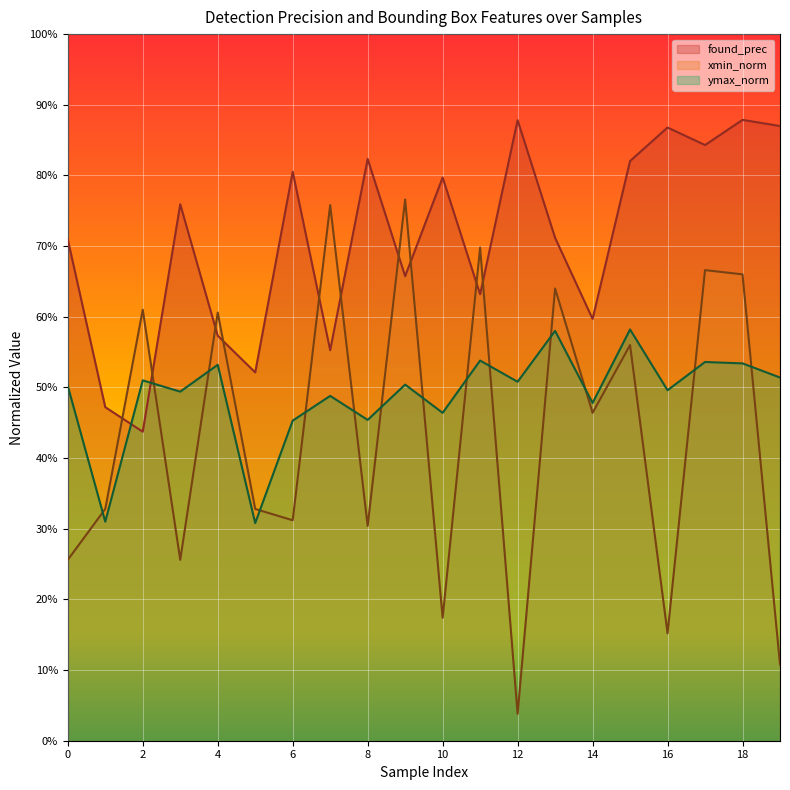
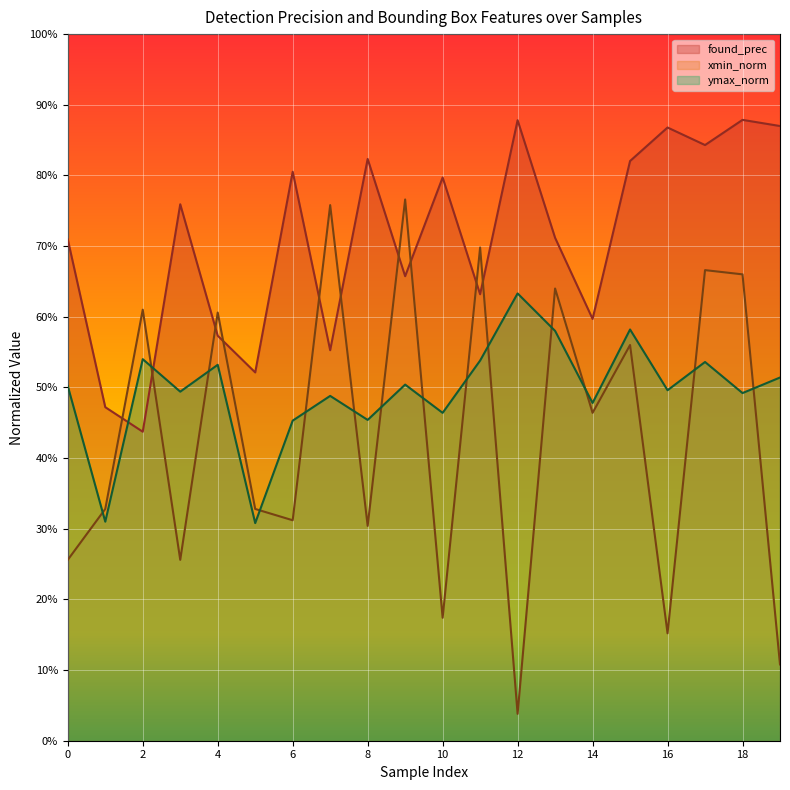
  {
    "ymax_norm": {
      "0": "50%",
-     "2": "51%",
+     "2": "54%",
      "4": "53%",
      "6": "45%",
      "8": "45%",
      "10": "46%",
-     "12": "51%",
+     "12": "63%",
      "14": "48%",
      "16": "50%",
-     "18": "53%"
+     "18": "49%"
    }
  }
